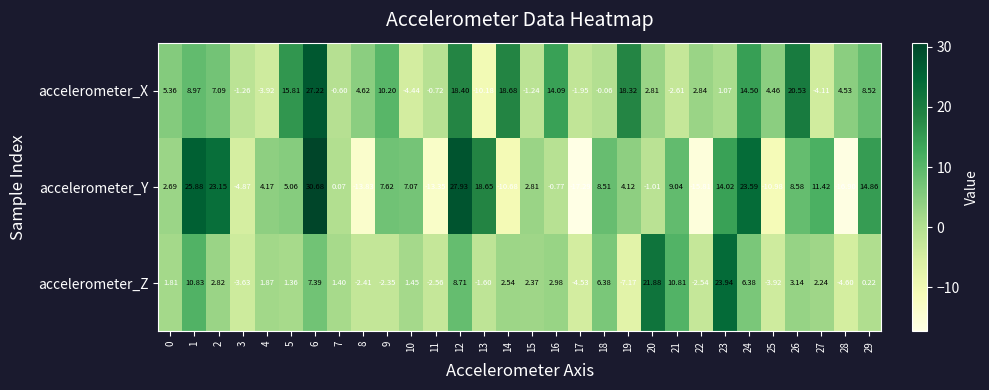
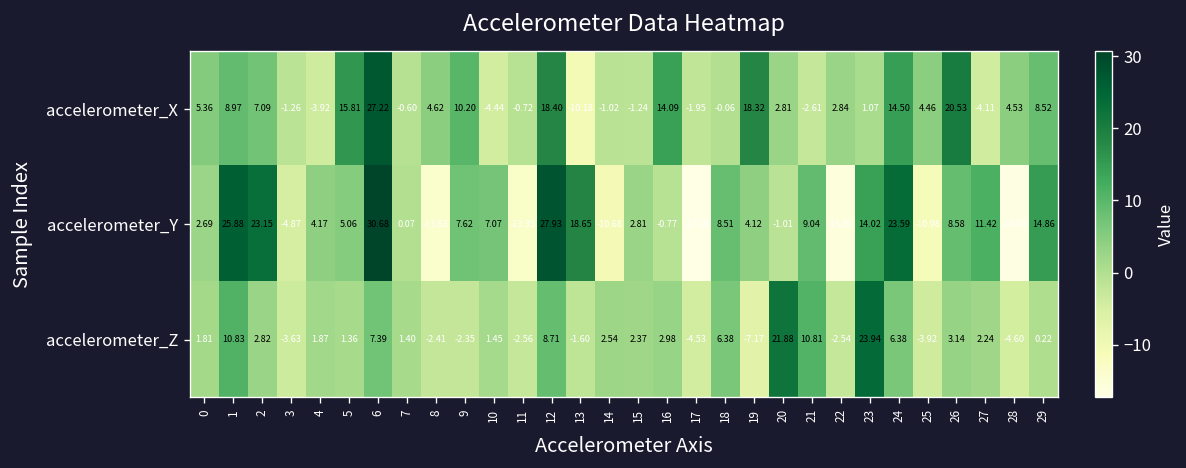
  {
    "accelerometer_X": {
      "0": 5.36,
      "1": 8.97,
      "2": 7.09,
      "3": -1.26,
      "4": -3.92,
      "5": 15.81,
      "6": 27.22,
      "7": -0.60,
      "8": 4.62,
      "9": 10.20,
      "10": -4.44,
      "11": -0.72,
      "12": 18.40,
      "13": -10.18,
-     "14": 18.68,
+     "14": -1.02,
      "15": -1.24,
      "16": 14.09,
      "17": -1.95,
      "18": -0.06,
      "19": 18.32,
      "20": 2.81,
      "21": -2.61,
      "22": 2.84,
      "23": 1.07,
      "24": 14.50,
      "25": 4.46,
      "26": 20.53,
      "27": -4.11,
      "28": 4.53,
      "29": 8.52
    },
    "accelerometer_Y": {
      "0": 2.69,
      "1": 25.88,
      "2": 23.15,
      "3": -4.87,
      "4": 4.17,
      "5": 5.06,
      "6": 30.68,
      "7": 0.07,
      "8": -13.83,
      "9": 7.62,
      "10": 7.07,
      "11": -13.35,
      "12": 27.93,
      "13": 18.65,
      "14": -10.68,
      "15": 2.81,
      "16": -0.77,
      "18": 8.51,
      "19": 4.12,
      "20": -1.01,
      "21": 9.04,
      "23": 14.02,
      "24": 23.59,
      "25": -10.98,
      "26": 8.58,
      "27": 11.42,
      "29": 14.86
    },
    "accelerometer_Z": {
      "0": 1.81,
      "1": 10.83,
      "2": 2.82,
      "3": -3.63,
      "4": 1.87,
      "5": 1.36,
      "6": 7.39,
      "7": 1.40,
      "8": -2.41,
      "9": -2.35,
      "10": 1.45,
      "11": -2.56,
      "12": 8.71,
      "13": -1.60,
      "14": 2.54,
      "15": 2.37,
      "16": 2.98,
      "17": -4.53,
      "18": 6.38,
      "19": -7.17,
      "20": 21.88,
      "21": 10.81,
      "22": -2.54,
      "23": 23.94,
      "24": 6.38,
      "25": -3.92,
      "26": 3.14,
      "27": 2.24,
      "28": -4.60,
      "29": 0.22
    }
  }
